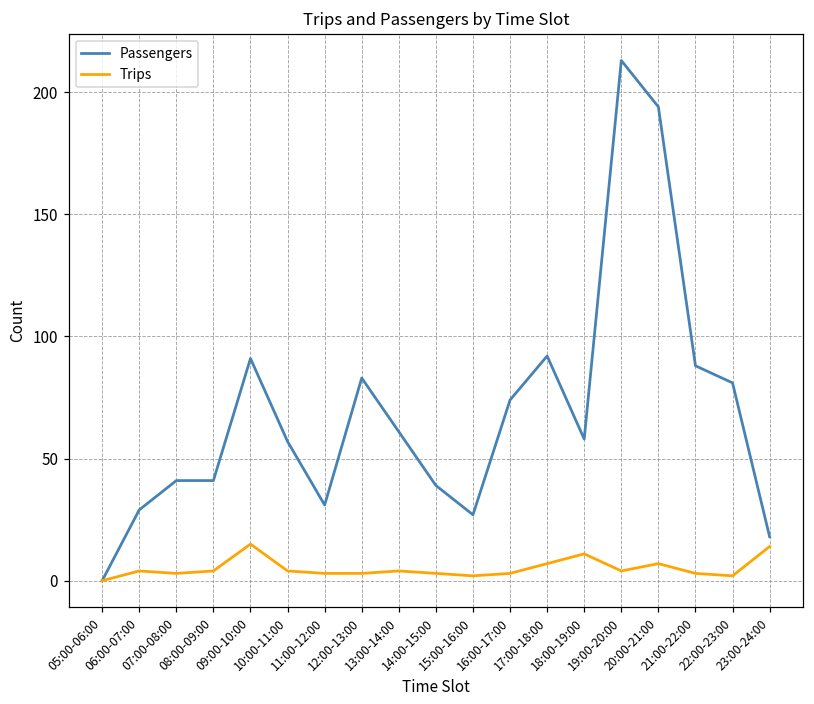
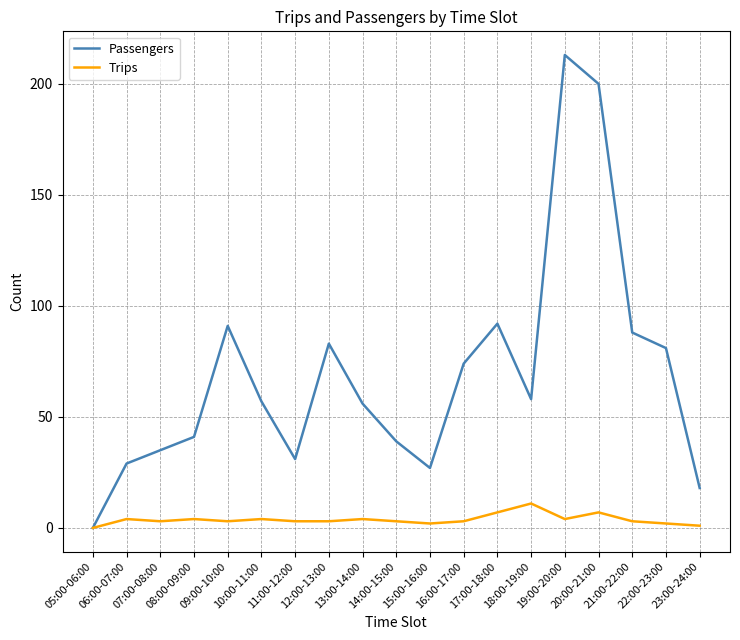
  {
    "Passengers": {
      "06:00-07:00": 29,
-     "07:00-08:00": 41,
+     "07:00-08:00": 35,
      "08:00-09:00": 41,
      "09:00-10:00": 91,
      "10:00-11:00": 57,
      "11:00-12:00": 31,
      "12:00-13:00": 83,
-     "13:00-14:00": 61,
+     "13:00-14:00": 56,
      "14:00-15:00": 39,
      "15:00-16:00": 27,
      "16:00-17:00": 74,
      "17:00-18:00": 92,
      "18:00-19:00": 58,
      "19:00-20:00": 213,
-     "20:00-21:00": 194,
+     "20:00-21:00": 200,
      "21:00-22:00": 88,
      "22:00-23:00": 81,
      "23:00-24:00": 18
    },
    "Trips": {
      "06:00-07:00": 4,
      "07:00-08:00": 3,
      "08:00-09:00": 4,
-     "09:00-10:00": 15,
+     "09:00-10:00": 3,
      "10:00-11:00": 4,
      "11:00-12:00": 3,
      "12:00-13:00": 3,
      "13:00-14:00": 4,
      "14:00-15:00": 3,
      "15:00-16:00": 2,
      "16:00-17:00": 3,
      "17:00-18:00": 7,
      "18:00-19:00": 11,
      "19:00-20:00": 4,
      "20:00-21:00": 7,
      "21:00-22:00": 3,
      "22:00-23:00": 2,
-     "23:00-24:00": 14
+     "23:00-24:00": 1
    }
  }
